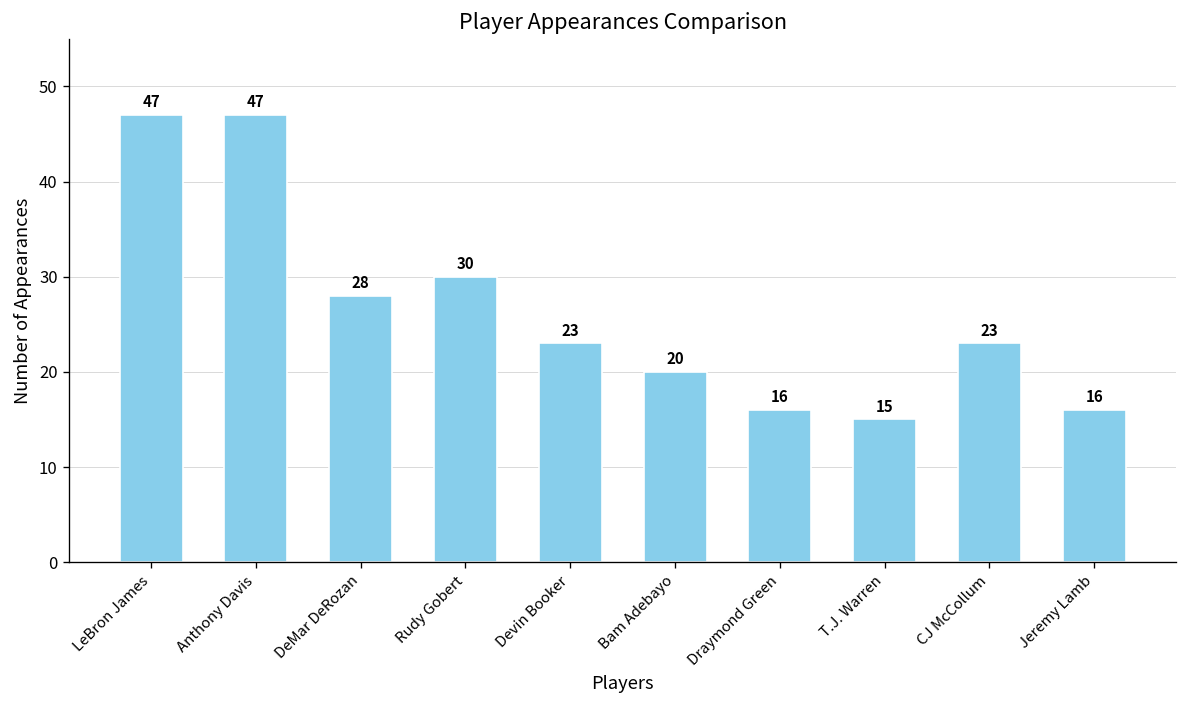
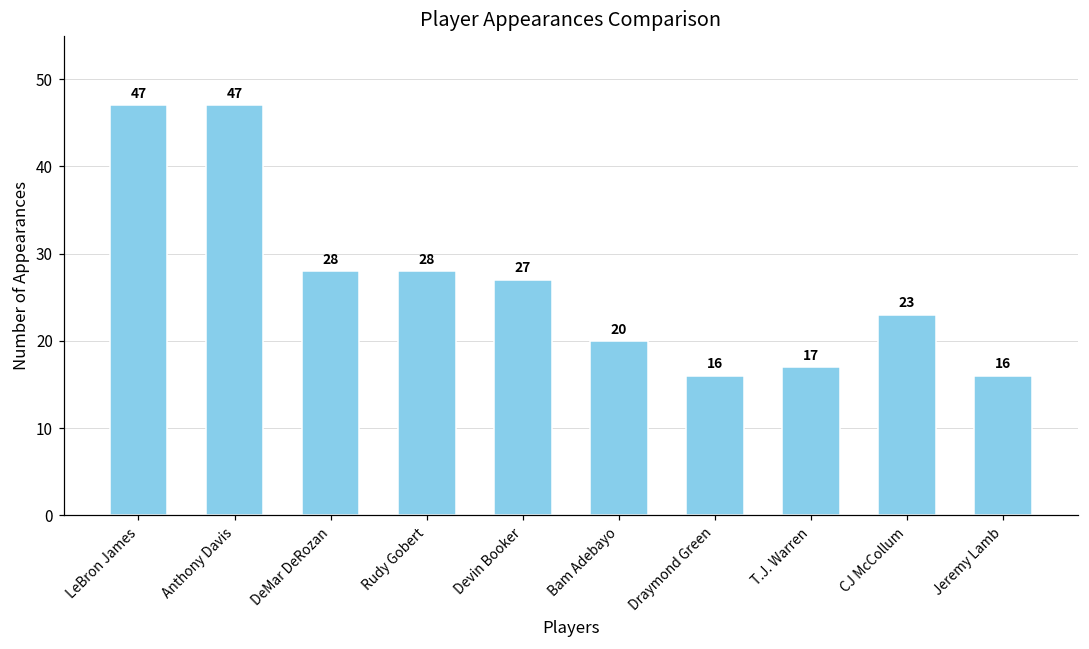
  {
    "LeBron James": 47,
    "Anthony Davis": 47,
    "DeMar DeRozan": 28,
-   "Rudy Gobert": 30,
-   "Devin Booker": 23,
+   "Rudy Gobert": 28,
+   "Devin Booker": 27,
    "Bam Adebayo": 20,
    "Draymond Green": 16,
-   "T.J. Warren": 15,
+   "T.J. Warren": 17,
    "CJ McCollum": 23,
    "Jeremy Lamb": 16
  }
